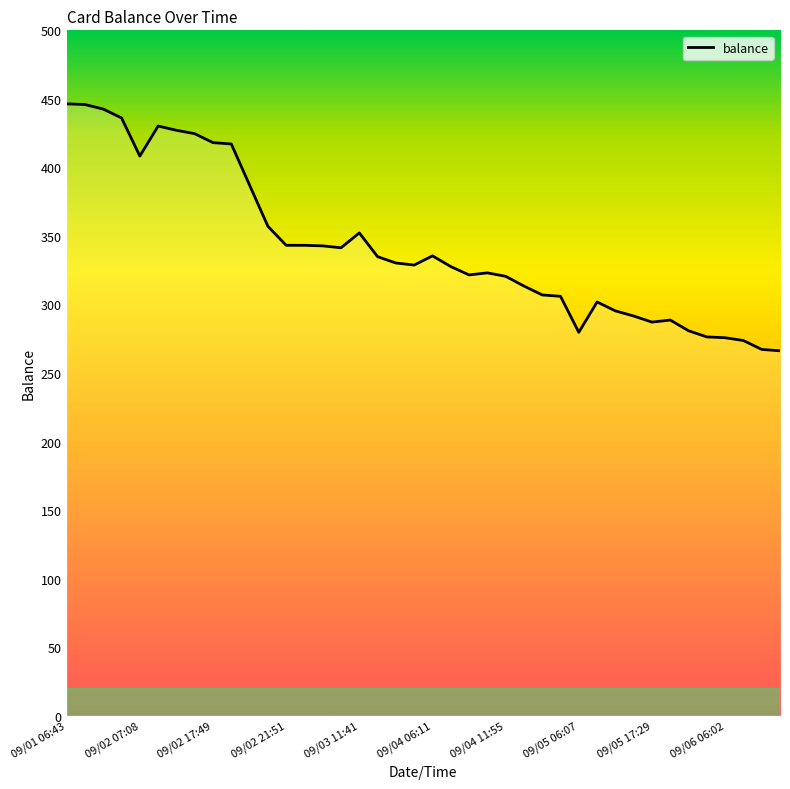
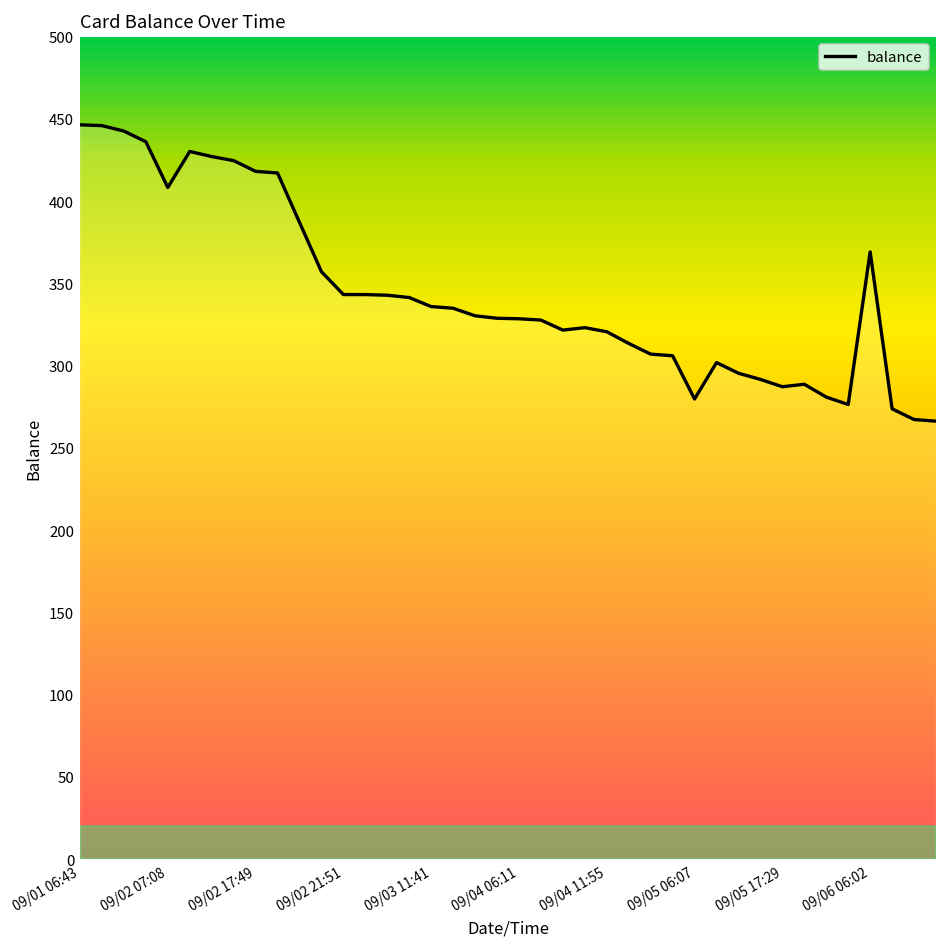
  {
    "09/02 07:08": 408,
    "09/02 17:49": 418,
-   "09/03 11:41": 352,
-   "09/04 06:11": 335,
+   "09/03 11:41": 336,
+   "09/04 06:11": 328,
    "09/04 11:55": 321,
    "09/05 06:07": 280,
    "09/05 17:29": 287,
-   "09/06 06:02": 276
+   "09/06 06:02": 369
  }
